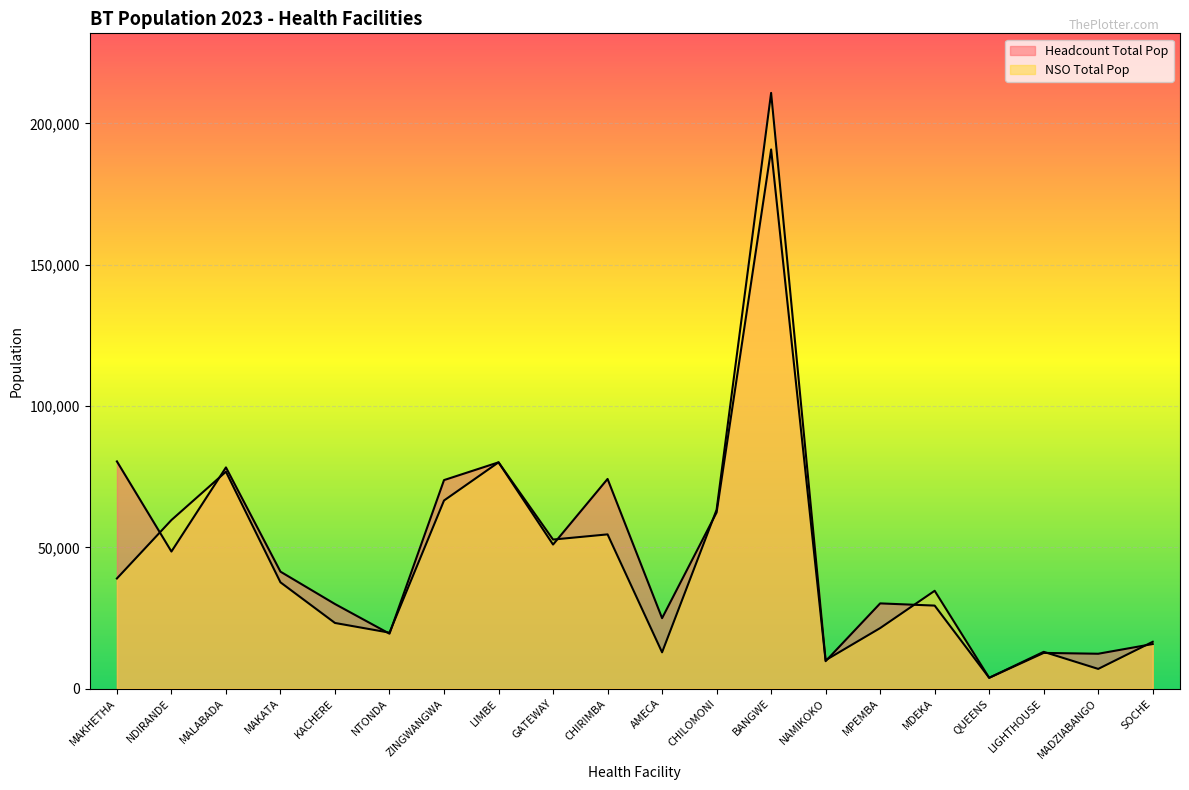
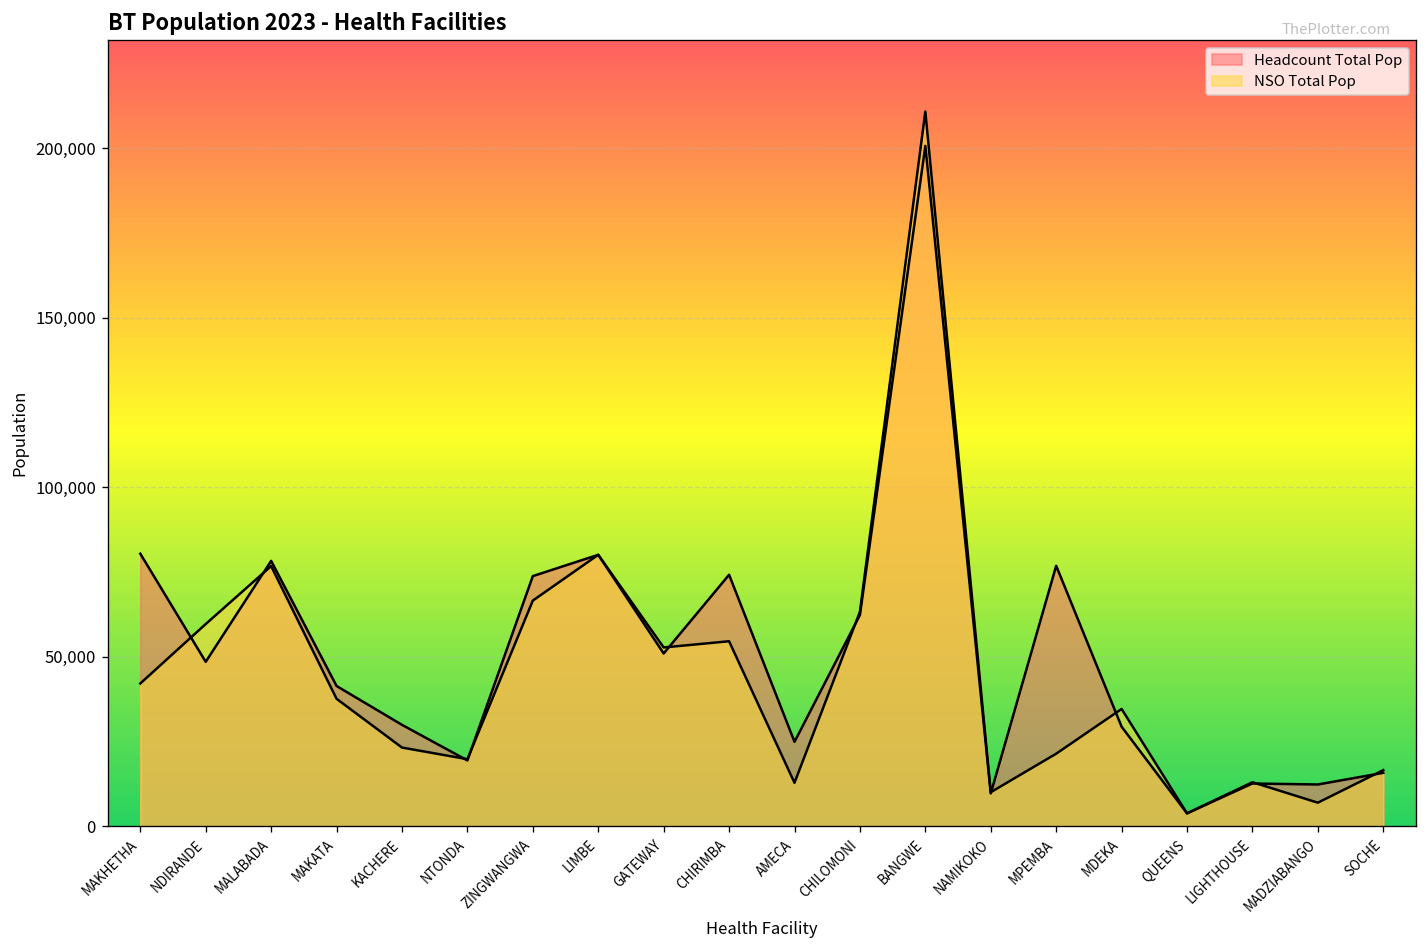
  {
    "Headcount Total Pop": {
      "MAKHETHA": "80,000",
      "NDIRANDE": "49,000",
      "MALABADA": "78,000",
      "MAKATA": "41,000",
      "KACHERE": "30,000",
      "ZINGWANGWA": "74,000",
      "GATEWAY": "51,000",
      "CHIRIMBA": "74,000",
      "AMECA": "25,000",
      "CHILOMONI": "62,000",
-     "BANGWE": "191,000",
-     "MPEMBA": "30,000",
+     "BANGWE": "201,000",
+     "MPEMBA": "77,000",
      "MDEKA": "29,000",
      "MADZIABANGO": "12,000"
    },
    "NSO Total Pop": {
-     "MAKHETHA": "39,000",
+     "MAKHETHA": "42,000",
      "NDIRANDE": "60,000",
      "MALABADA": "77,000",
      "MAKATA": "38,000",
      "KACHERE": "23,000",
      "ZINGWANGWA": "67,000",
      "GATEWAY": "53,000",
      "CHIRIMBA": "55,000",
      "AMECA": "13,000",
      "CHILOMONI": "63,000",
      "BANGWE": "211,000",
      "MPEMBA": "21,000",
      "MDEKA": "35,000",
      "MADZIABANGO": "7,000"
    }
  }
